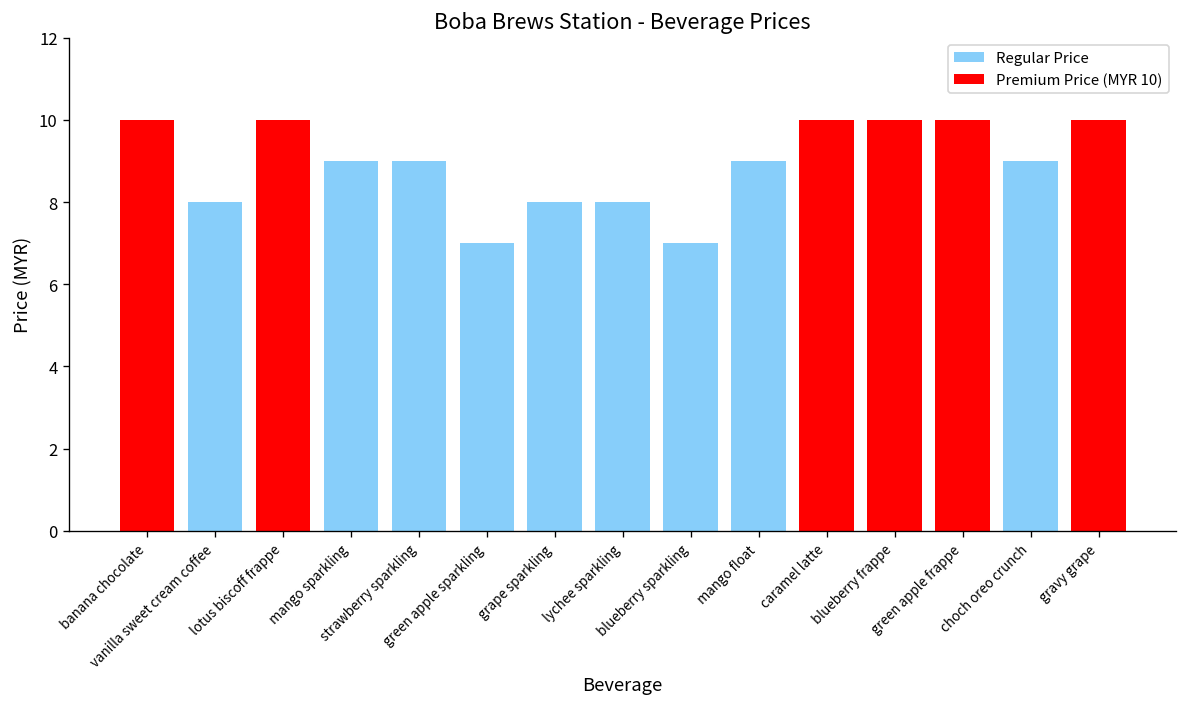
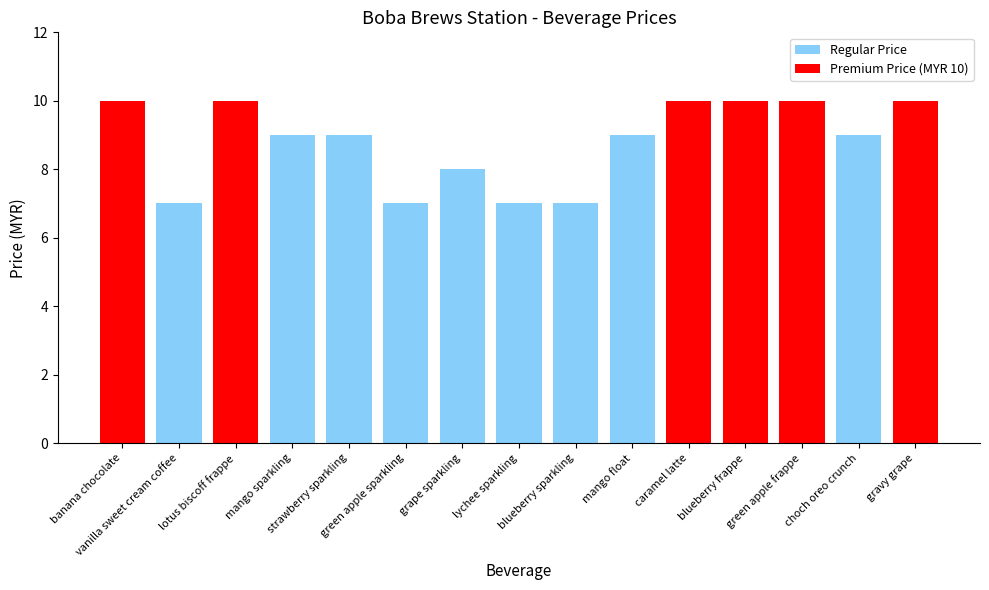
  {
    "banana chocolate": 10,
-   "vanilla sweet cream coffee": 8,
+   "vanilla sweet cream coffee": 7,
    "lotus biscoff frappe": 10,
    "mango sparkling": 9,
    "strawberry sparkling": 9,
    "green apple sparkling": 7,
    "grape sparkling": 8,
-   "lychee sparkling": 8,
+   "lychee sparkling": 7,
    "blueberry sparkling": 7,
    "mango float": 9,
    "caramel latte": 10,
    "blueberry frappe": 10,
    "green apple frappe": 10,
    "choch oreo crunch": 9,
    "gravy grape": 10
  }
